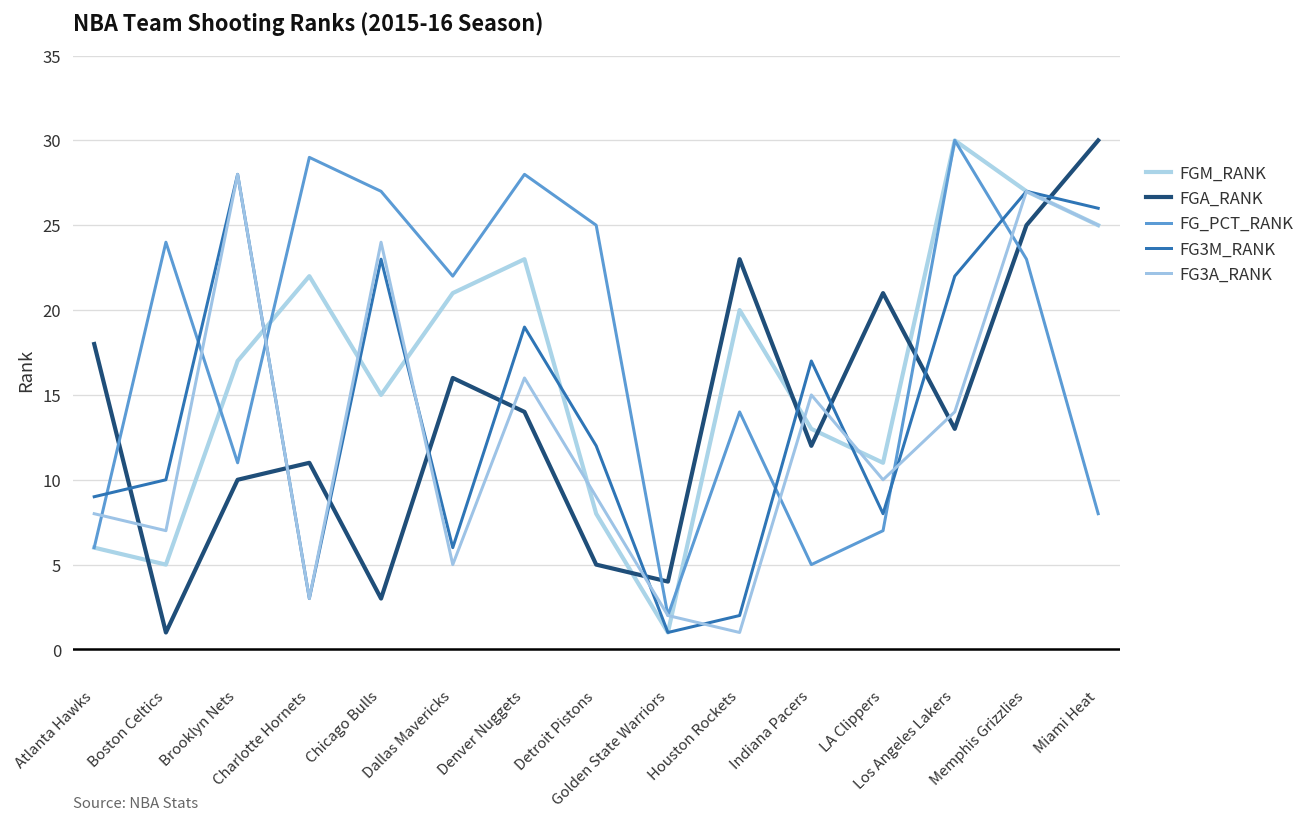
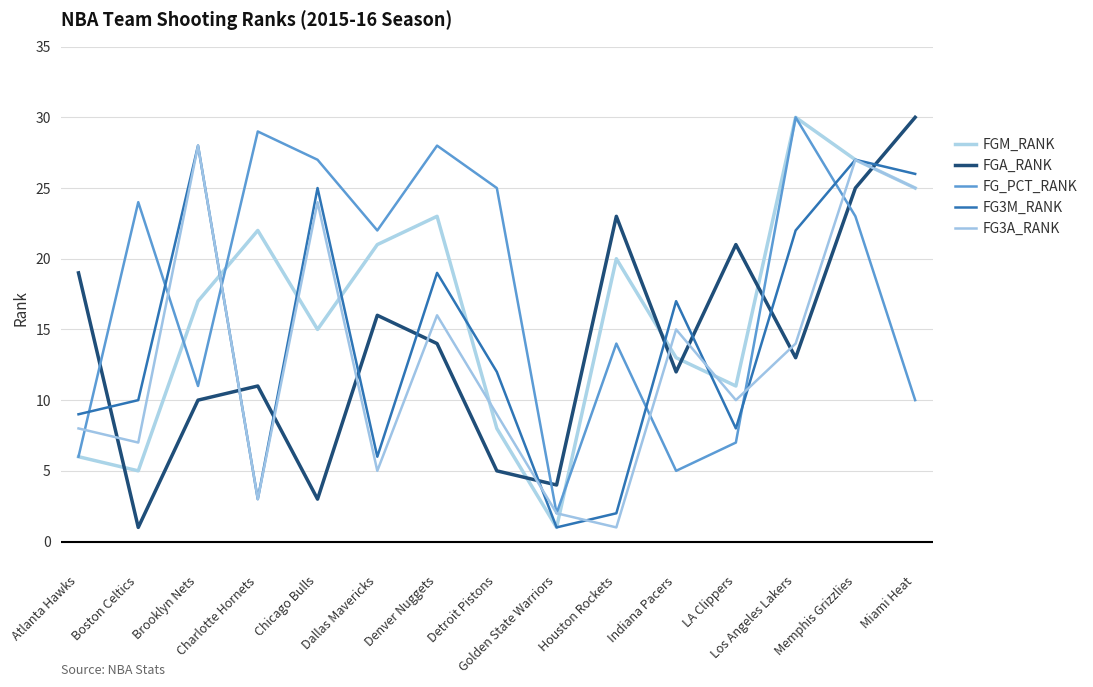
  {
    "FGA_RANK": {
-     "Atlanta Hawks": 18,
+     "Atlanta Hawks": 19,
      "Boston Celtics": 1,
      "Brooklyn Nets": 10,
      "Charlotte Hornets": 11,
      "Chicago Bulls": 3,
      "Dallas Mavericks": 16,
      "Denver Nuggets": 14,
      "Detroit Pistons": 5,
      "Golden State Warriors": 4,
      "Houston Rockets": 23,
      "Indiana Pacers": 12,
      "LA Clippers": 21,
      "Los Angeles Lakers": 13,
      "Memphis Grizzlies": 25,
      "Miami Heat": 30
    },
    "FG_PCT_RANK": {
      "Boston Celtics": 24,
      "Brooklyn Nets": 11,
      "Charlotte Hornets": 29,
      "Chicago Bulls": 27,
      "Dallas Mavericks": 22,
      "Denver Nuggets": 28,
      "Detroit Pistons": 25,
      "Houston Rockets": 14,
      "Indiana Pacers": 5,
      "LA Clippers": 7,
      "Memphis Grizzlies": 23,
-     "Miami Heat": 8
+     "Miami Heat": 10
    },
    "FG3M_RANK": {
      "Atlanta Hawks": 9,
      "Boston Celtics": 10,
-     "Chicago Bulls": 23,
+     "Chicago Bulls": 25,
      "Dallas Mavericks": 6,
      "Denver Nuggets": 19,
      "Detroit Pistons": 12,
      "Houston Rockets": 2,
      "Indiana Pacers": 17,
      "LA Clippers": 8,
      "Los Angeles Lakers": 22,
      "Miami Heat": 26
    }
  }
